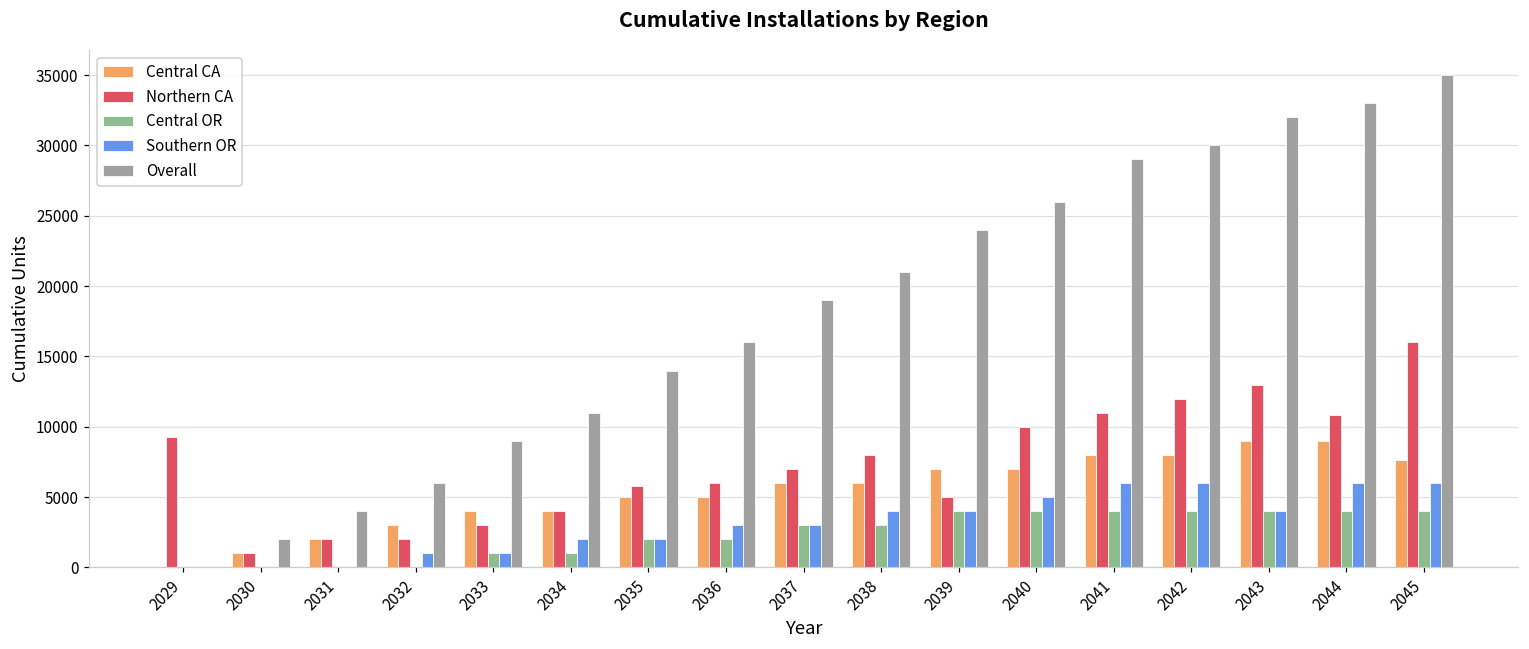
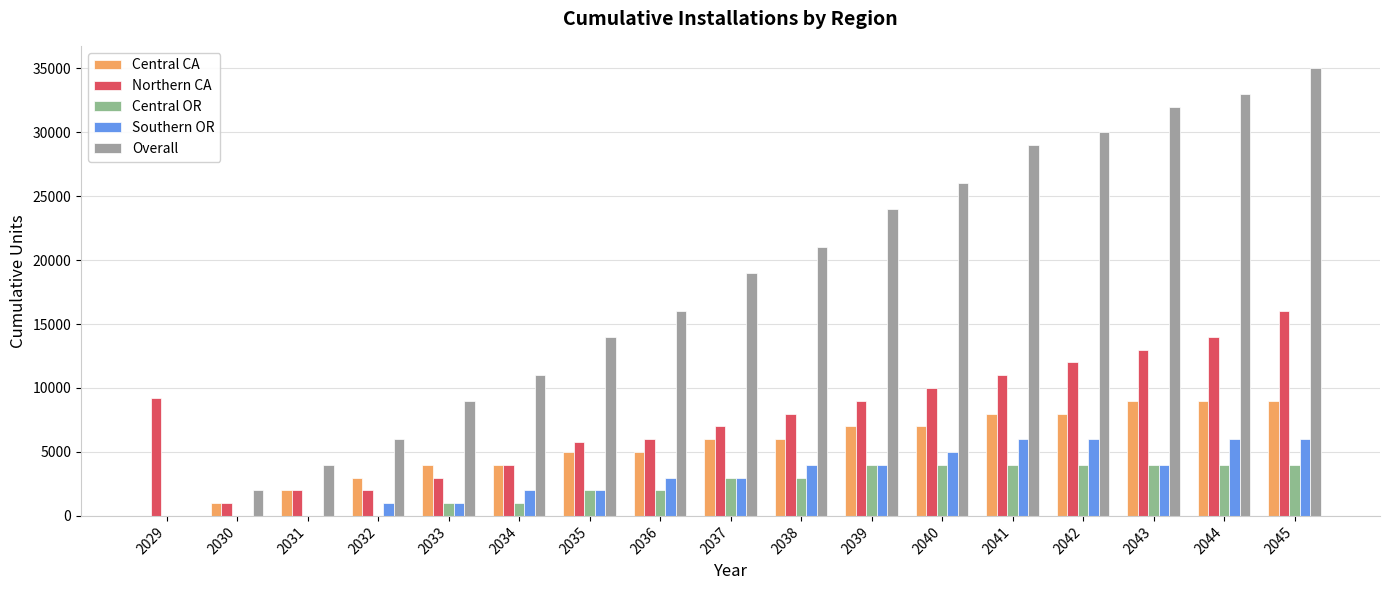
  {
    "Central CA": {
      "2029": 0,
      "2030": 1000,
      "2031": 2000,
      "2032": 3000,
      "2033": 4000,
      "2034": 4000,
      "2035": 5000,
      "2036": 5000,
      "2037": 6000,
      "2038": 6000,
      "2039": 7000,
      "2040": 7000,
      "2041": 8000,
      "2042": 8000,
      "2043": 9000,
      "2044": 9000,
-     "2045": 7600
+     "2045": 9000
    },
    "Northern CA": {
      "2029": 9200,
      "2030": 1000,
      "2031": 2000,
      "2032": 2000,
      "2033": 3000,
      "2034": 4000,
      "2035": 5800,
      "2036": 6000,
      "2037": 7000,
      "2038": 8000,
-     "2039": 5000,
+     "2039": 9000,
      "2040": 10000,
      "2041": 11000,
      "2042": 12000,
      "2043": 13000,
-     "2044": 10800,
+     "2044": 14000,
      "2045": 16000
    },
    "Southern OR": {
      "2029": 0,
      "2030": 0,
      "2031": 0,
      "2032": 1000,
      "2033": 1000,
      "2034": 2000,
      "2035": 2000,
      "2036": 3000,
      "2037": 3000,
      "2038": 4000,
      "2039": 4000,
      "2040": 5000,
      "2041": 6000,
      "2042": 6000,
      "2043": 4000,
      "2044": 6000,
      "2045": 6000
    }
  }
